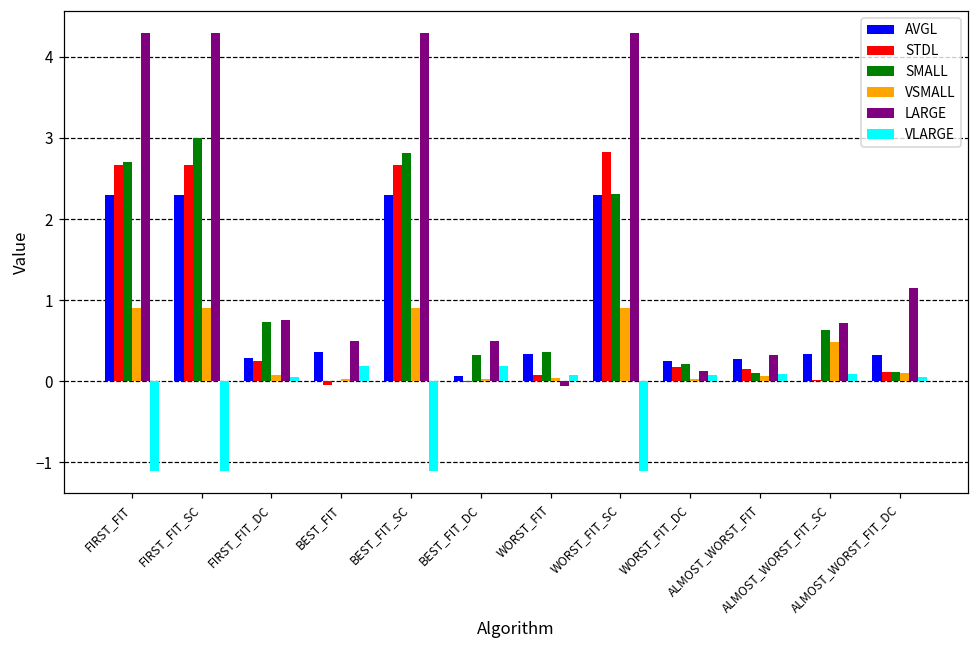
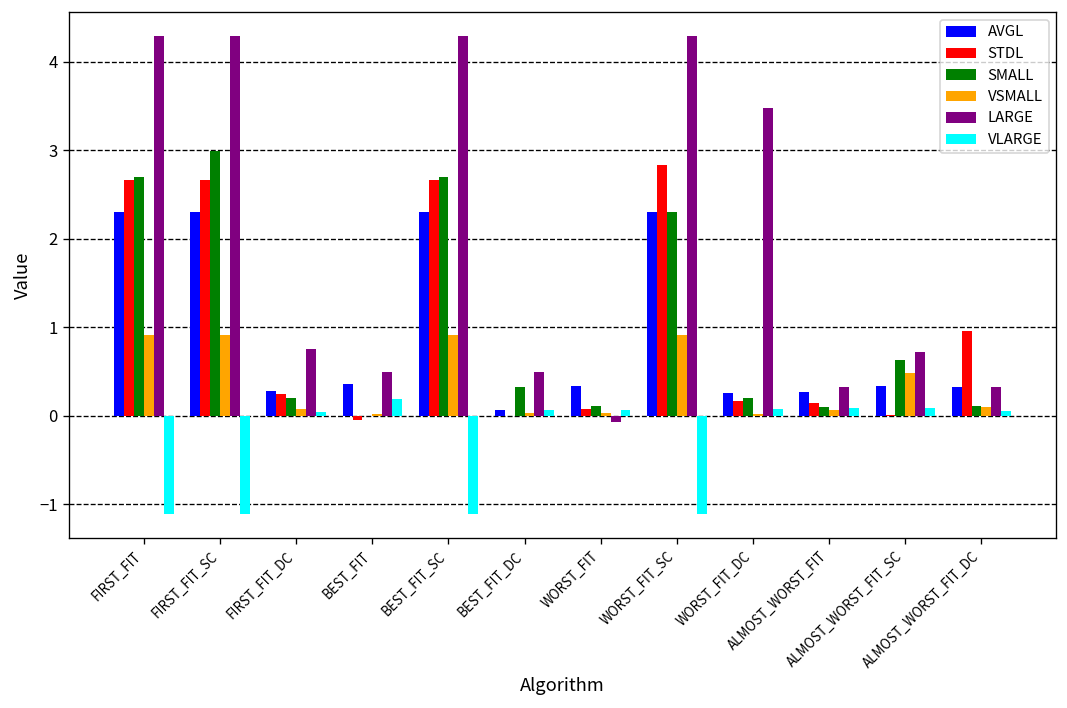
  {
    "AVGL": {
      "FIRST_FIT": 2.3,
      "FIRST_FIT_SC": 2.3,
      "FIRST_FIT_DC": 0.3,
      "BEST_FIT": 0.4,
      "BEST_FIT_SC": 2.3,
      "BEST_FIT_DC": 0.1,
      "WORST_FIT": 0.3,
      "WORST_FIT_SC": 2.3,
      "WORST_FIT_DC": 0.3,
      "ALMOST_WORST_FIT": 0.3,
      "ALMOST_WORST_FIT_SC": 0.3,
      "ALMOST_WORST_FIT_DC": 0.3
    },
    "STDL": {
      "FIRST_FIT": 2.7,
      "FIRST_FIT_SC": 2.7,
      "FIRST_FIT_DC": 0.2,
      "BEST_FIT": 0.0,
      "BEST_FIT_SC": 2.7,
      "WORST_FIT": 0.1,
      "WORST_FIT_SC": 2.8,
      "WORST_FIT_DC": 0.2,
      "ALMOST_WORST_FIT": 0.1,
-     "ALMOST_WORST_FIT_DC": 0.1
+     "ALMOST_WORST_FIT_DC": 1.0
    },
    "SMALL": {
      "FIRST_FIT": 2.7,
      "FIRST_FIT_SC": 3.0,
-     "FIRST_FIT_DC": 0.7,
-     "BEST_FIT_SC": 2.8,
+     "FIRST_FIT_DC": 0.2,
+     "BEST_FIT_SC": 2.7,
      "BEST_FIT_DC": 0.3,
-     "WORST_FIT": 0.4,
+     "WORST_FIT": 0.1,
      "WORST_FIT_SC": 2.3,
      "WORST_FIT_DC": 0.2,
      "ALMOST_WORST_FIT": 0.1,
      "ALMOST_WORST_FIT_SC": 0.6,
      "ALMOST_WORST_FIT_DC": 0.1
    },
    "VSMALL": {
      "FIRST_FIT": 0.9,
      "FIRST_FIT_SC": 0.9,
      "FIRST_FIT_DC": 0.1,
      "BEST_FIT_SC": 0.9,
      "BEST_FIT_DC": 0.0,
      "WORST_FIT": 0.0,
      "WORST_FIT_SC": 0.9,
      "ALMOST_WORST_FIT": 0.1,
      "ALMOST_WORST_FIT_SC": 0.5,
      "ALMOST_WORST_FIT_DC": 0.1
    },
    "LARGE": {
      "FIRST_FIT": 4.3,
      "FIRST_FIT_SC": 4.3,
      "FIRST_FIT_DC": 0.8,
      "BEST_FIT": 0.5,
      "BEST_FIT_SC": 4.3,
      "BEST_FIT_DC": 0.5,
      "WORST_FIT": -0.1,
      "WORST_FIT_SC": 4.3,
-     "WORST_FIT_DC": 0.1,
+     "WORST_FIT_DC": 3.5,
      "ALMOST_WORST_FIT": 0.3,
      "ALMOST_WORST_FIT_SC": 0.7,
-     "ALMOST_WORST_FIT_DC": 1.2
+     "ALMOST_WORST_FIT_DC": 0.3
    },
    "VLARGE": {
      "FIRST_FIT": -1.1,
      "FIRST_FIT_SC": -1.1,
      "FIRST_FIT_DC": 0.0,
      "BEST_FIT": 0.2,
      "BEST_FIT_SC": -1.1,
-     "BEST_FIT_DC": 0.2,
+     "BEST_FIT_DC": 0.1,
      "WORST_FIT": 0.1,
      "WORST_FIT_SC": -1.1,
      "WORST_FIT_DC": 0.1,
      "ALMOST_WORST_FIT": 0.1,
      "ALMOST_WORST_FIT_SC": 0.1,
      "ALMOST_WORST_FIT_DC": 0.1
    }
  }
